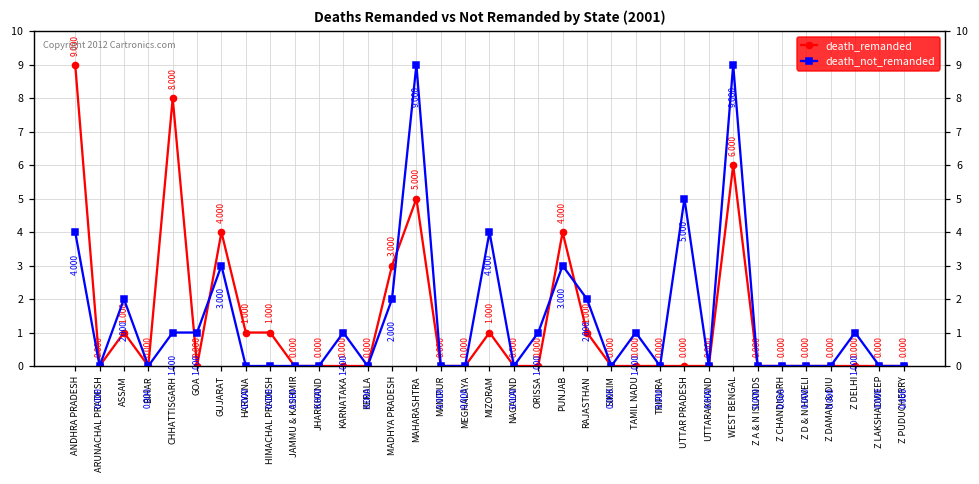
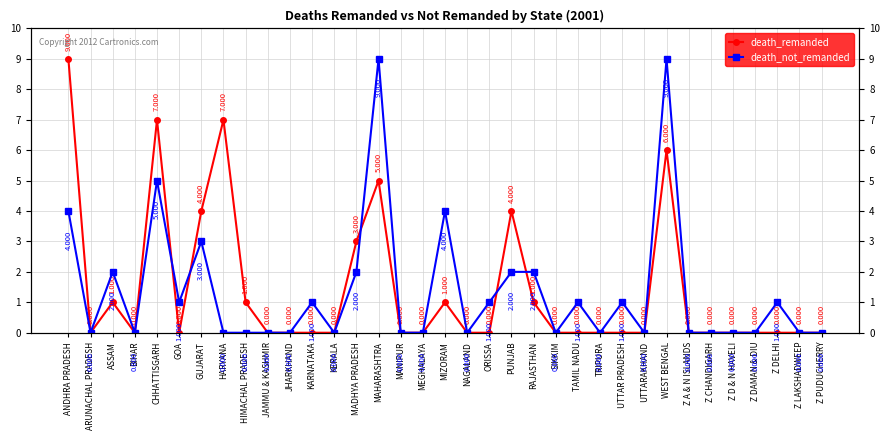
  {
    "death_remanded": {
      "ASSAM": 1.000,
-     "CHHATTISGARH": 8.000,
+     "CHHATTISGARH": 7.000,
      "GOA": 0.000,
      "GUJARAT": 4.000,
-     "HARYANA": 1.000,
+     "HARYANA": 7.000,
      "HIMACHAL PRADESH": 1.000,
      "KARNATAKA": 0.000,
      "MADHYA PRADESH": 3.000,
      "MAHARASHTRA": 5.000,
      "MIZORAM": 1.000,
      "ORISSA": 0.000,
      "PUNJAB": 4.000,
      "RAJASTHAN": 1.000,
      "TAMIL NADU": 0.000,
      "UTTAR PRADESH": 0.000,
      "WEST BENGAL": 6.000,
      "Z DELHI": 0.000
    },
    "death_not_remanded": {
      "ANDHRA PRADESH": 4.000,
-     "CHHATTISGARH": 1.000,
+     "CHHATTISGARH": 5.000,
      "GUJARAT": 3.000,
      "HARYANA": 0.000,
      "HIMACHAL PRADESH": 0.000,
      "MADHYA PRADESH": 2.000,
      "MAHARASHTRA": 9.000,
      "MIZORAM": 4.000,
-     "PUNJAB": 3.000,
-     "UTTAR PRADESH": 5.000,
+     "PUNJAB": 2.000,
+     "UTTAR PRADESH": 1.000,
      "WEST BENGAL": 9.000
    }
  }
